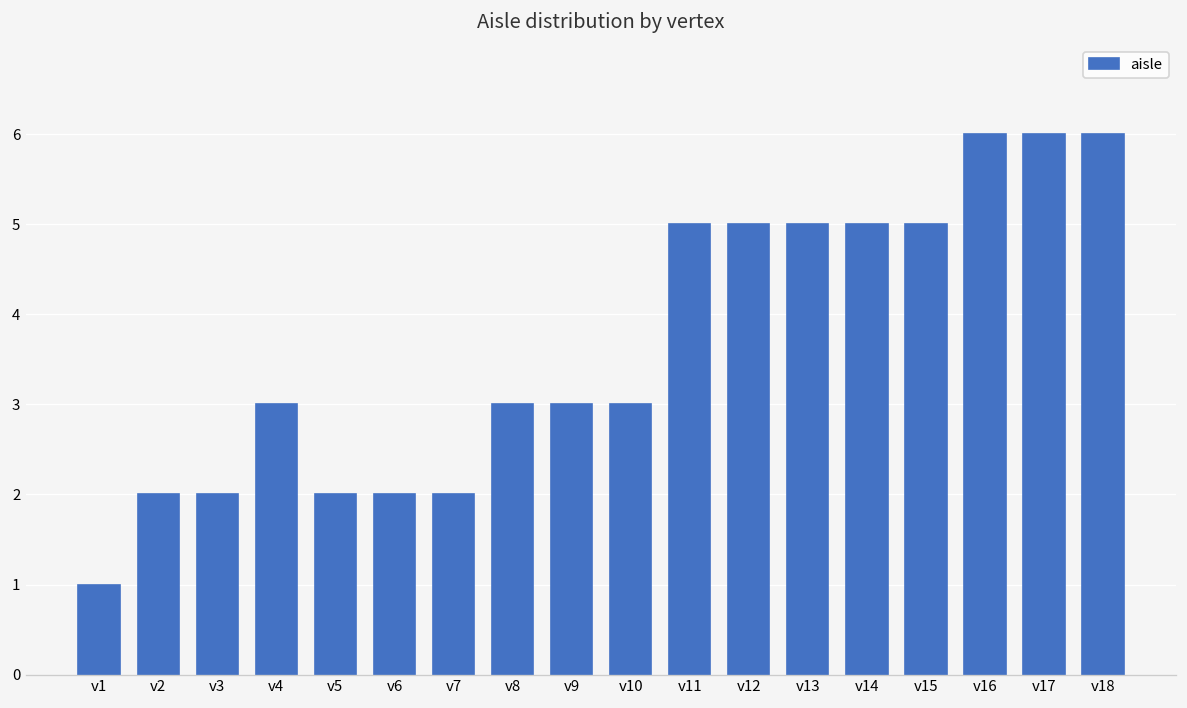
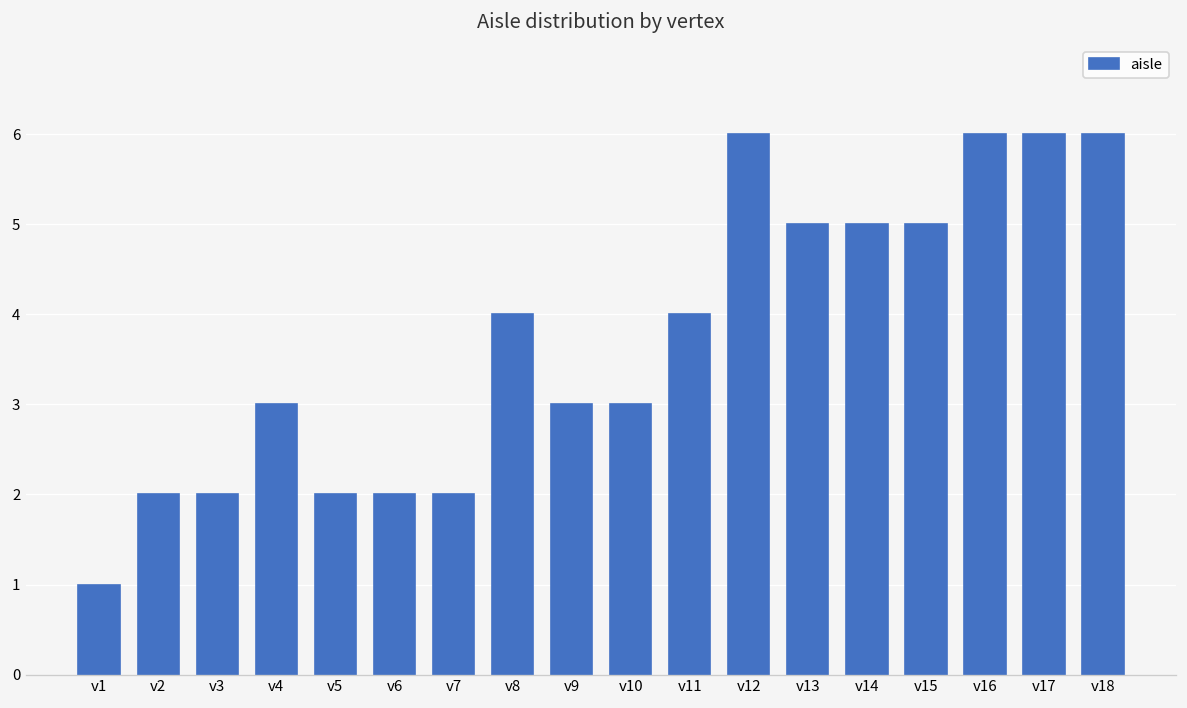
  {
    "v1": 1,
    "v2": 2,
    "v3": 2,
    "v4": 3,
    "v5": 2,
    "v6": 2,
    "v7": 2,
-   "v8": 3,
+   "v8": 4,
    "v9": 3,
    "v10": 3,
-   "v11": 5,
-   "v12": 5,
+   "v11": 4,
+   "v12": 6,
    "v13": 5,
    "v14": 5,
    "v15": 5,
    "v16": 6,
    "v17": 6,
    "v18": 6
  }
